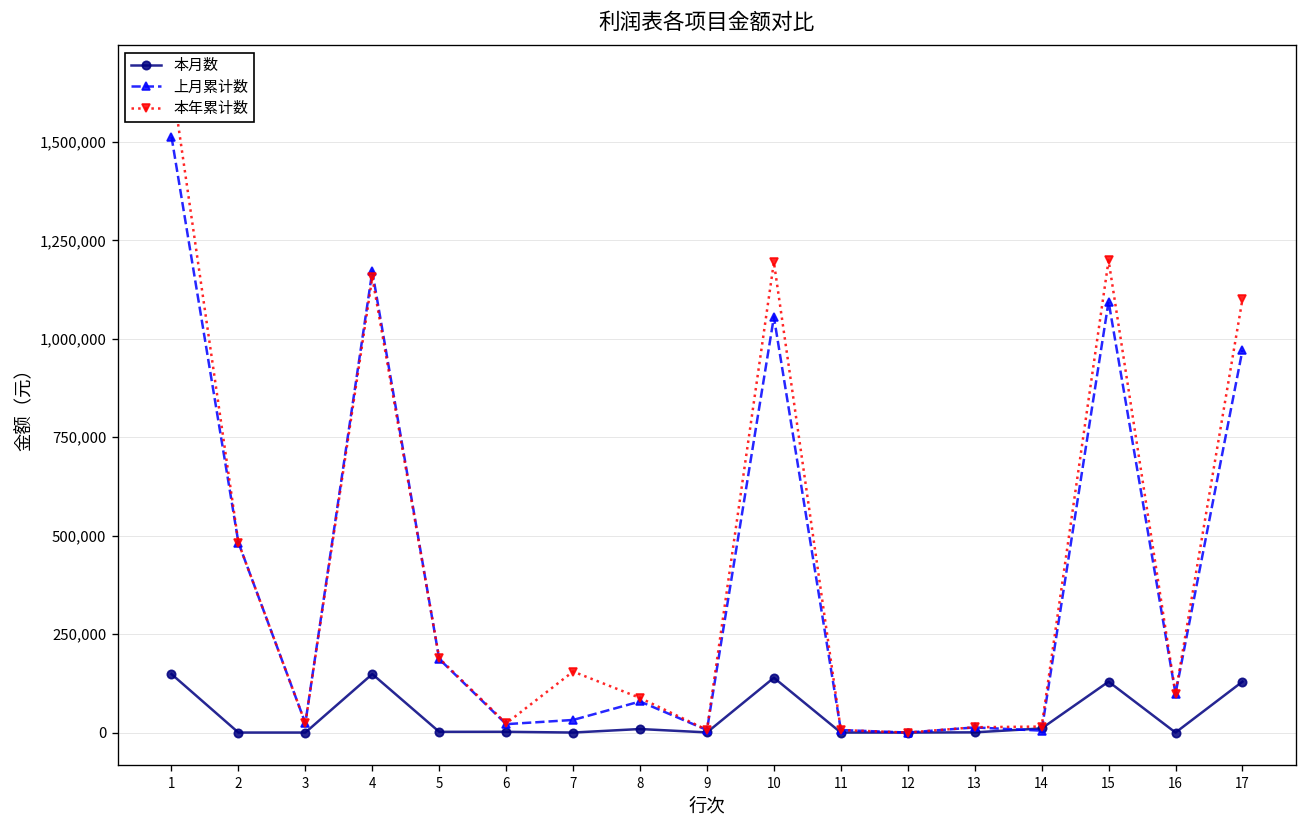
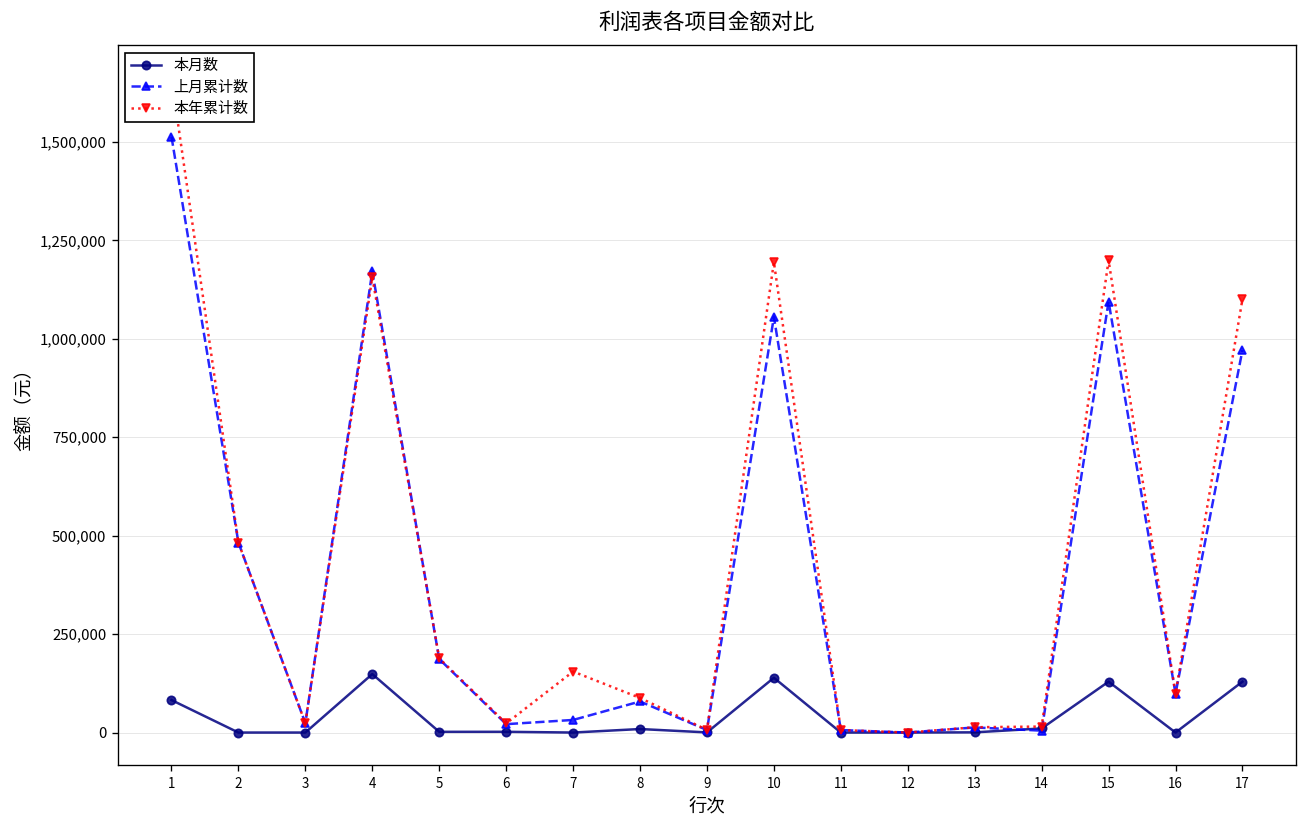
  {
    "本月数": {
-     "1": "150,000",
+     "1": "80,000",
      "2": "0",
      "3": "0",
      "4": "150,000",
      "5": "0",
      "6": "0",
      "7": "0",
      "8": "10,000",
      "10": "140,000",
      "13": "0",
      "15": "130,000",
      "16": "0",
      "17": "130,000"
    },
    "上月累计数": {
      "1": "1,510,000",
      "4": "1,170,000",
      "7": "30,000",
      "8": "80,000",
      "10": "1,060,000",
      "15": "1,090,000",
      "17": "970,000"
    },
    "本年累计数": {
      "4": "1,160,000",
      "7": "150,000",
      "8": "90,000",
      "10": "1,190,000",
      "15": "1,200,000",
      "17": "1,100,000"
    }
  }
